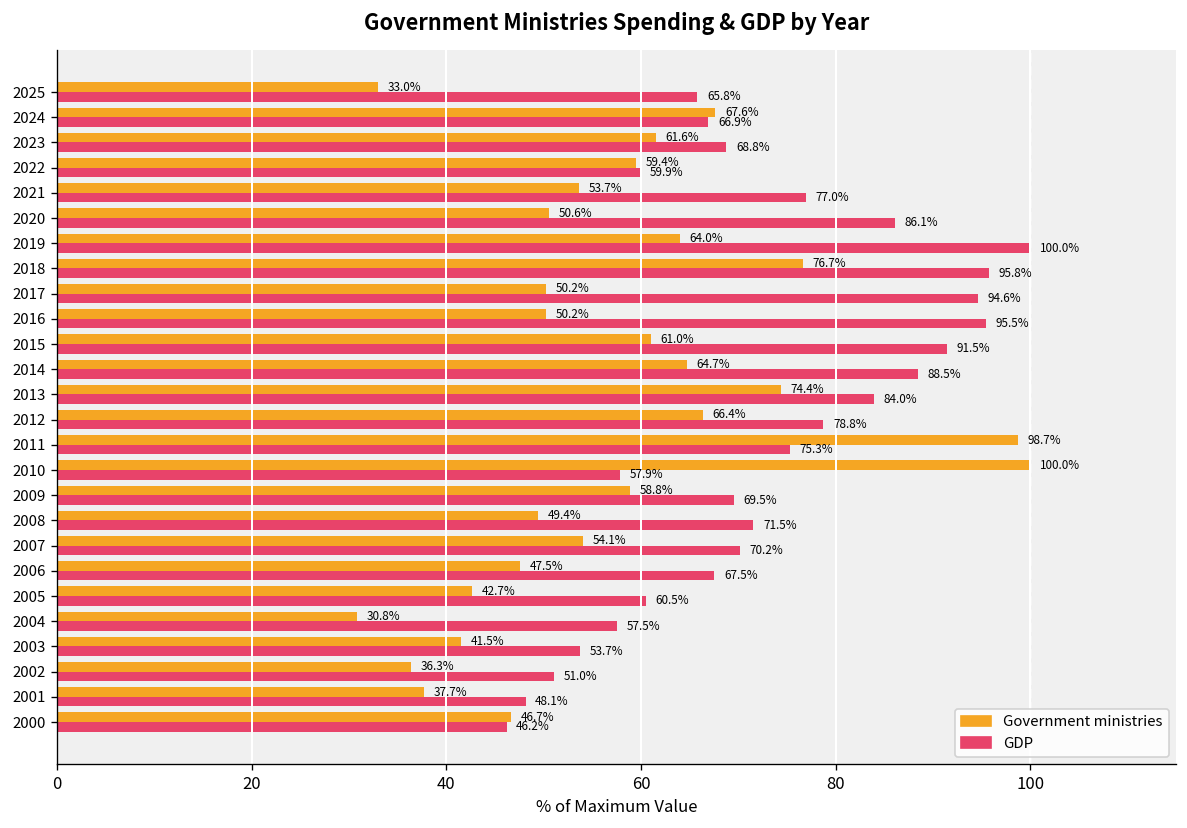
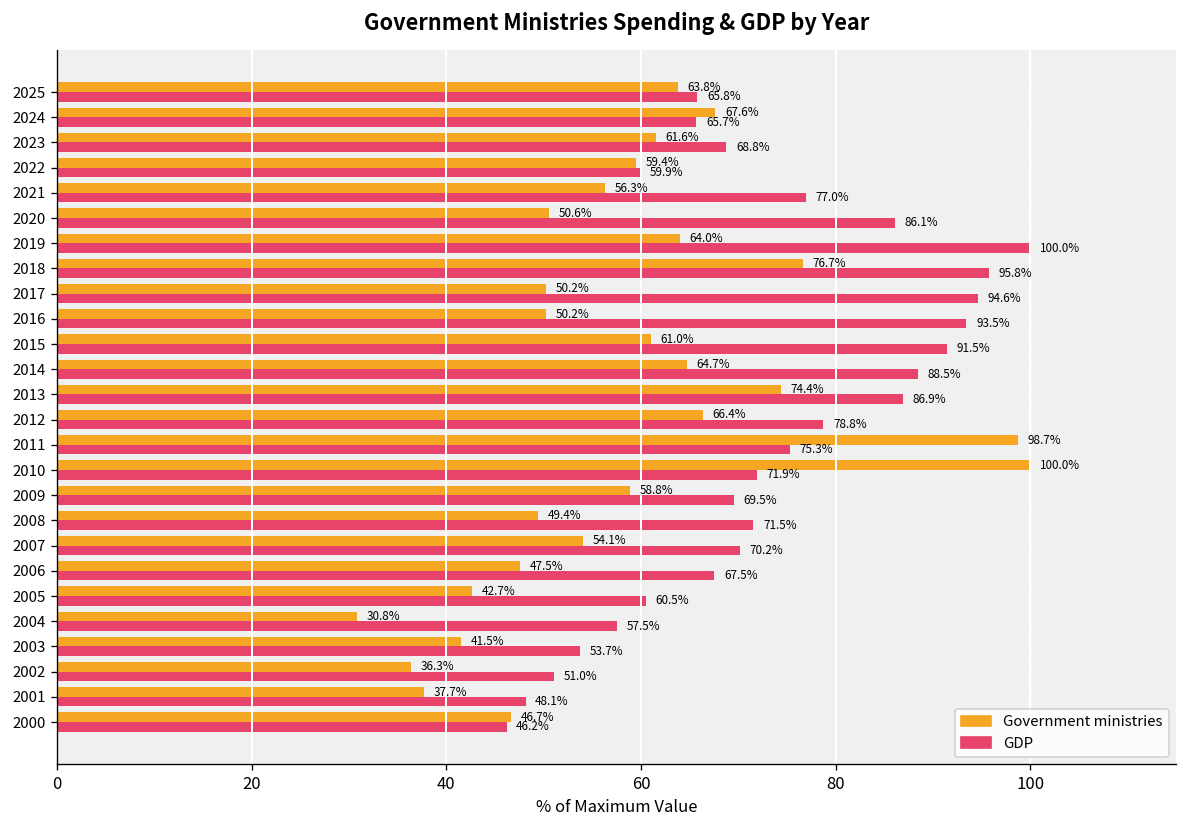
  {
    "Government ministries": {
-     "2025": "33.0%",
+     "2025": "63.8%",
      "2023": "61.6%",
-     "2021": "53.7%",
+     "2021": "56.3%",
      "2020": "50.6%",
      "2019": "64.0%",
      "2018": "76.7%",
      "2017": "50.2%",
      "2016": "50.2%",
      "2015": "61.0%",
      "2014": "64.7%",
      "2013": "74.4%",
      "2012": "66.4%",
      "2011": "98.7%",
      "2010": "100.0%",
      "2009": "58.8%",
      "2008": "49.4%",
      "2007": "54.1%",
      "2006": "47.5%",
      "2005": "42.7%",
      "2004": "30.8%",
      "2003": "41.5%",
      "2002": "36.3%",
      "2001": "37.7%"
    },
    "GDP": {
      "2025": "65.8%",
-     "2024": "66.9%",
+     "2024": "65.7%",
      "2023": "68.8%",
      "2021": "77.0%",
      "2020": "86.1%",
      "2019": "100.0%",
      "2018": "95.8%",
      "2017": "94.6%",
-     "2016": "95.5%",
+     "2016": "93.5%",
      "2015": "91.5%",
      "2014": "88.5%",
-     "2013": "84.0%",
+     "2013": "86.9%",
      "2012": "78.8%",
      "2011": "75.3%",
-     "2010": "57.9%",
+     "2010": "71.9%",
      "2009": "69.5%",
      "2008": "71.5%",
      "2007": "70.2%",
      "2006": "67.5%",
      "2005": "60.5%",
      "2004": "57.5%",
      "2003": "53.7%",
      "2002": "51.0%",
      "2001": "48.1%"
    }
  }
